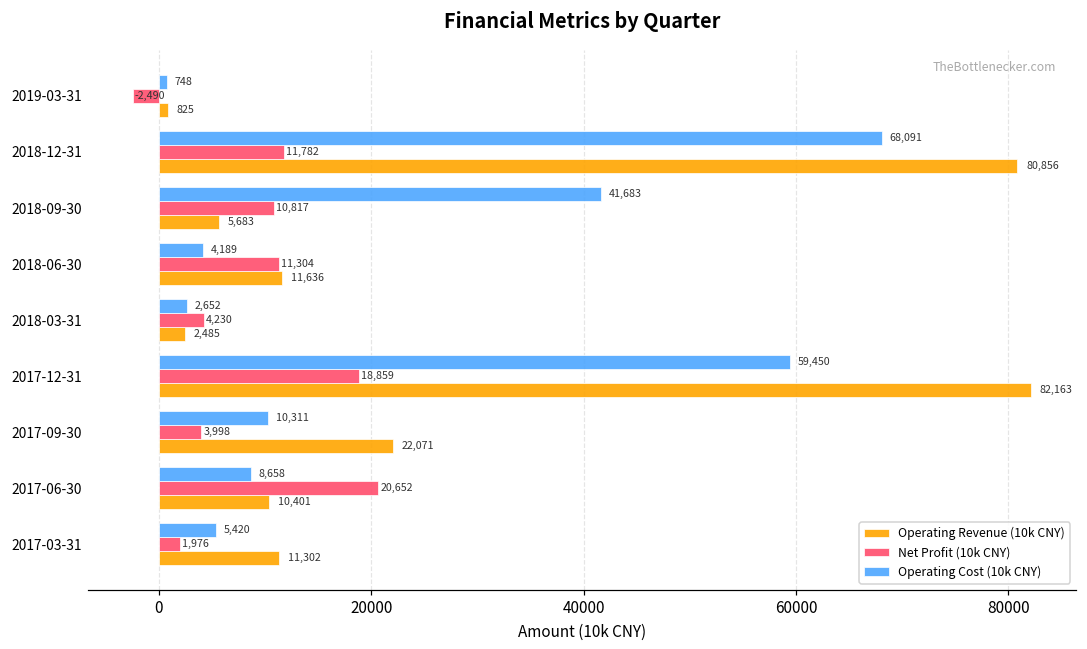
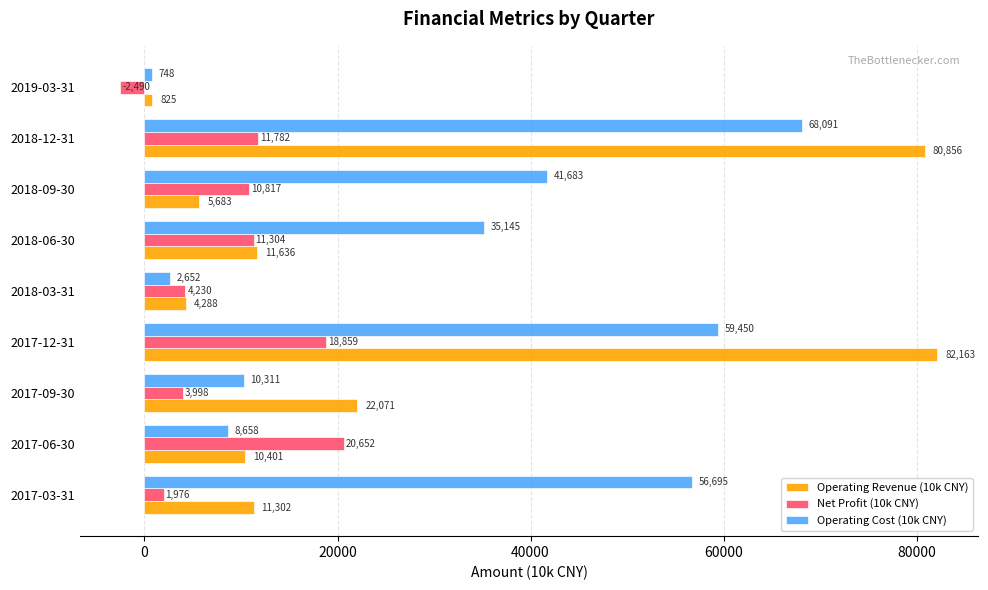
  {
    "Operating Revenue (10k CNY)": {
      "2019-03-31": "825",
      "2018-12-31": "80,856",
      "2018-09-30": "5,683",
      "2018-06-30": "11,636",
-     "2018-03-31": "2,485",
+     "2018-03-31": "4,288",
      "2017-12-31": "82,163",
      "2017-09-30": "22,071",
      "2017-06-30": "10,401",
      "2017-03-31": "11,302"
    },
    "Net Profit (10k CNY)": {
      "2019-03-31": "-2,490",
      "2018-12-31": "11,782",
      "2018-09-30": "10,817",
      "2018-06-30": "11,304",
      "2018-03-31": "4,230",
      "2017-12-31": "18,859",
      "2017-09-30": "3,998",
      "2017-06-30": "20,652",
      "2017-03-31": "1,976"
    },
    "Operating Cost (10k CNY)": {
      "2019-03-31": "748",
      "2018-12-31": "68,091",
      "2018-09-30": "41,683",
-     "2018-06-30": "4,189",
+     "2018-06-30": "35,145",
      "2018-03-31": "2,652",
      "2017-12-31": "59,450",
      "2017-09-30": "10,311",
      "2017-06-30": "8,658",
-     "2017-03-31": "5,420"
+     "2017-03-31": "56,695"
    }
  }
